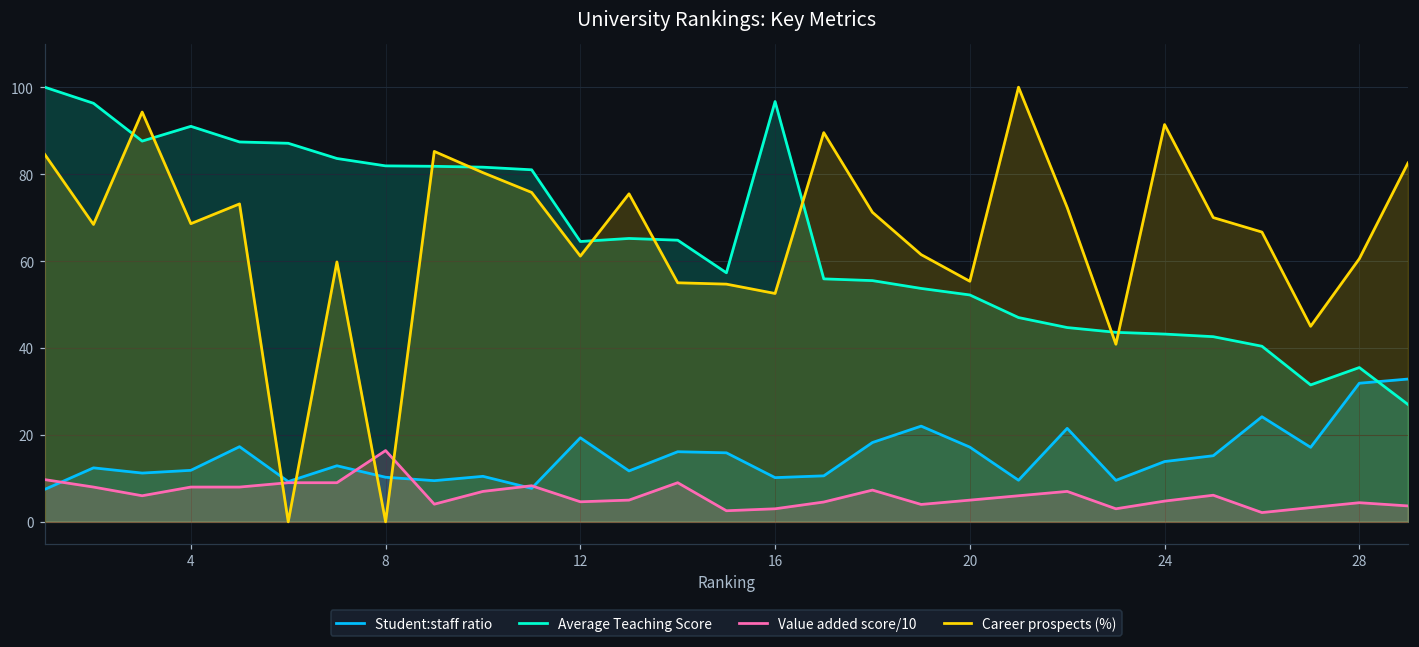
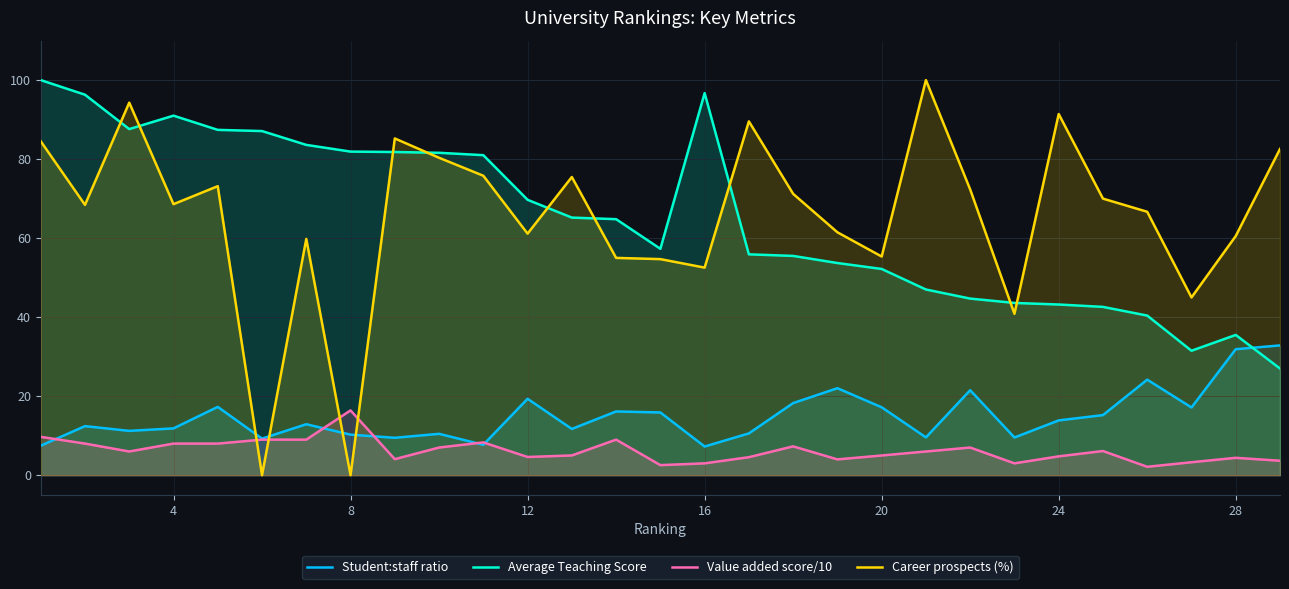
  {
    "Student:staff ratio": {
      "4": 12,
      "8": 10,
      "12": 19,
-     "16": 10,
+     "16": 7,
      "20": 17,
      "24": 14,
      "28": 32
    },
    "Average Teaching Score": {
      "4": 91,
      "8": 82,
-     "12": 65,
+     "12": 70,
      "16": 97,
      "20": 52,
      "24": 43,
      "28": 36
    },
    "Value added score/10": {
      "4": 8,
      "8": 16,
      "12": 5,
      "16": 3,
      "20": 5,
      "24": 5,
      "28": 4
    },
    "Career prospects (%)": {
      "4": 69,
      "8": 0,
      "12": 61,
      "16": 53,
      "20": 55,
      "24": 91,
      "28": 61
    }
  }
